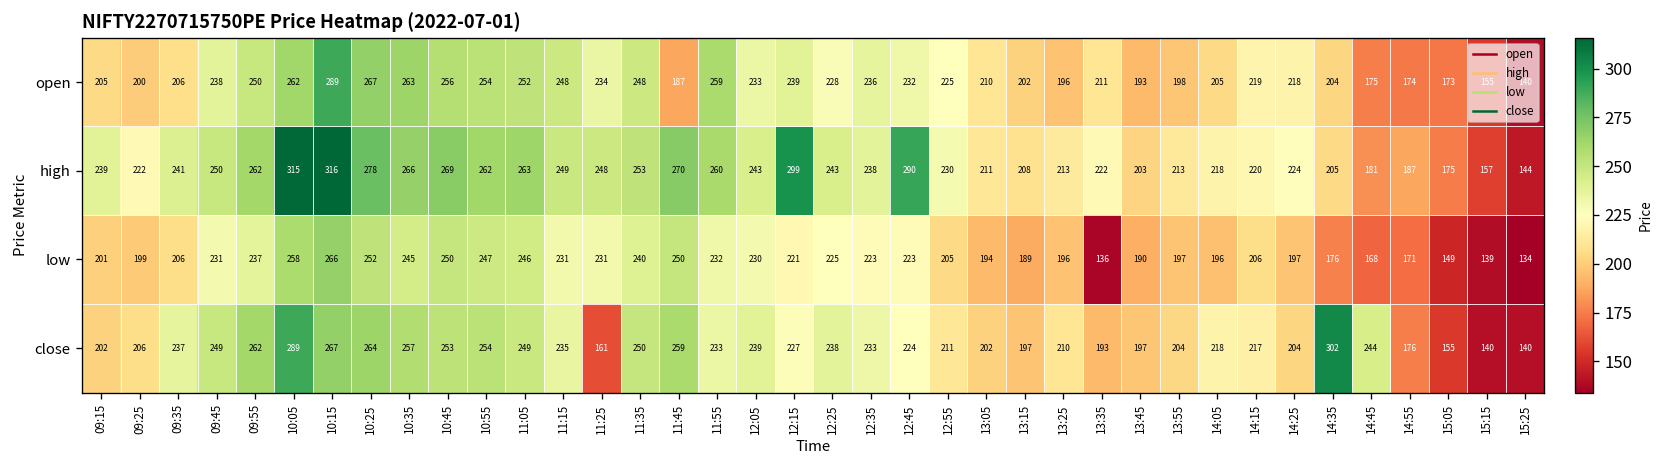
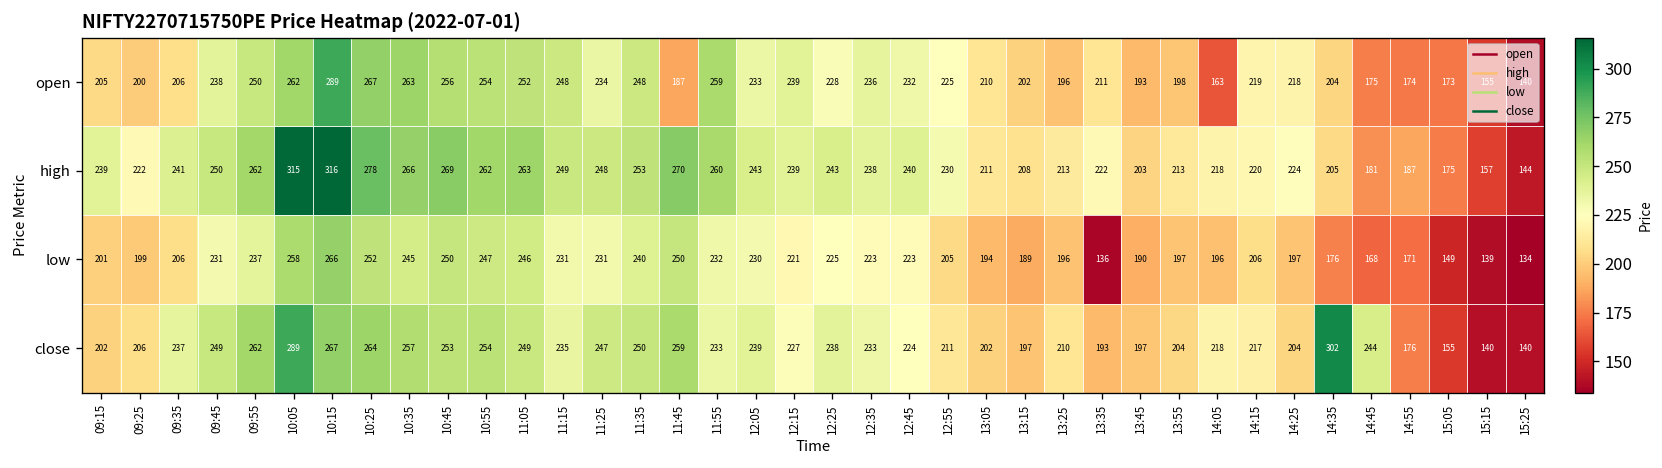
  {
    "open": {
      "09:15": 205,
      "09:25": 200,
      "09:35": 206,
      "09:45": 238,
      "09:55": 250,
      "10:05": 262,
      "10:15": 289,
      "10:25": 267,
      "10:35": 263,
      "10:45": 256,
      "10:55": 254,
      "11:05": 252,
      "11:15": 248,
      "11:25": 234,
      "11:35": 248,
      "11:45": 187,
      "11:55": 259,
      "12:05": 233,
      "12:15": 239,
      "12:25": 228,
      "12:35": 236,
      "12:45": 232,
      "12:55": 225,
      "13:05": 210,
      "13:15": 202,
      "13:25": 196,
      "13:35": 211,
      "13:45": 193,
      "13:55": 198,
-     "14:05": 205,
+     "14:05": 163,
      "14:15": 219,
      "14:25": 218,
      "14:35": 204,
      "14:45": 175,
      "14:55": 174,
      "15:05": 173
    },
    "high": {
      "09:15": 239,
      "09:25": 222,
      "09:35": 241,
      "09:45": 250,
      "09:55": 262,
      "10:05": 315,
      "10:15": 316,
      "10:25": 278,
      "10:35": 266,
      "10:45": 269,
      "10:55": 262,
      "11:05": 263,
      "11:15": 249,
      "11:25": 248,
      "11:35": 253,
      "11:45": 270,
      "11:55": 260,
      "12:05": 243,
-     "12:15": 299,
+     "12:15": 239,
      "12:25": 243,
      "12:35": 238,
-     "12:45": 290,
+     "12:45": 240,
      "12:55": 230,
      "13:05": 211,
      "13:15": 208,
      "13:25": 213,
      "13:35": 222,
      "13:45": 203,
      "13:55": 213,
      "14:05": 218,
      "14:15": 220,
      "14:25": 224,
      "14:35": 205,
      "14:45": 181,
      "14:55": 187,
      "15:05": 175,
      "15:15": 157,
      "15:25": 144
    },
    "low": {
      "09:15": 201,
      "09:25": 199,
      "09:35": 206,
      "09:45": 231,
      "09:55": 237,
      "10:05": 258,
      "10:15": 266,
      "10:25": 252,
      "10:35": 245,
      "10:45": 250,
      "10:55": 247,
      "11:05": 246,
      "11:15": 231,
      "11:25": 231,
      "11:35": 240,
      "11:45": 250,
      "11:55": 232,
      "12:05": 230,
      "12:15": 221,
      "12:25": 225,
      "12:35": 223,
      "12:45": 223,
      "12:55": 205,
      "13:05": 194,
      "13:15": 189,
      "13:25": 196,
      "13:35": 136,
      "13:45": 190,
      "13:55": 197,
      "14:05": 196,
      "14:15": 206,
      "14:25": 197,
      "14:35": 176,
      "14:45": 168,
      "14:55": 171,
      "15:05": 149,
      "15:15": 139,
      "15:25": 134
    },
    "close": {
      "09:15": 202,
      "09:25": 206,
      "09:35": 237,
      "09:45": 249,
      "09:55": 262,
      "10:05": 289,
      "10:15": 267,
      "10:25": 264,
      "10:35": 257,
      "10:45": 253,
      "10:55": 254,
      "11:05": 249,
      "11:15": 235,
-     "11:25": 161,
+     "11:25": 247,
      "11:35": 250,
      "11:45": 259,
      "11:55": 233,
      "12:05": 239,
      "12:15": 227,
      "12:25": 238,
      "12:35": 233,
      "12:45": 224,
      "12:55": 211,
      "13:05": 202,
      "13:15": 197,
      "13:25": 210,
      "13:35": 193,
      "13:45": 197,
      "13:55": 204,
      "14:05": 218,
      "14:15": 217,
      "14:25": 204,
      "14:35": 302,
      "14:45": 244,
      "14:55": 176,
      "15:05": 155,
      "15:15": 140,
      "15:25": 140
    }
  }
